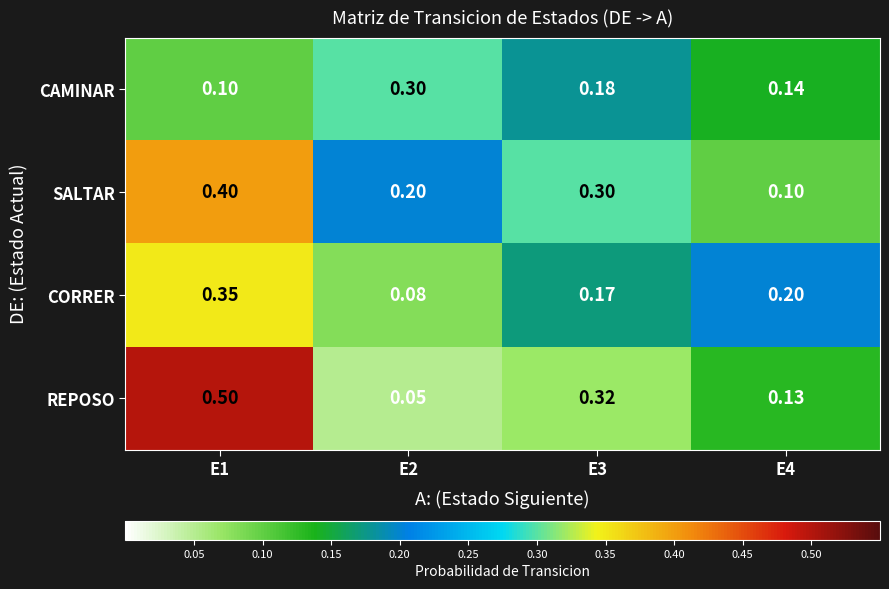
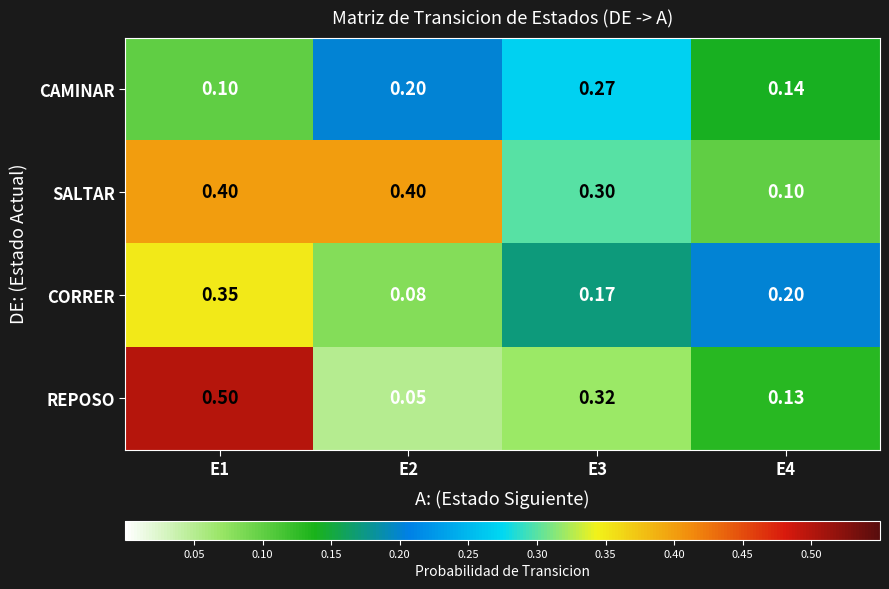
  {
    "CAMINAR": {
      "E1": 0.10,
-     "E2": 0.30,
-     "E3": 0.18,
+     "E2": 0.20,
+     "E3": 0.27,
      "E4": 0.14
    },
    "SALTAR": {
      "E1": 0.40,
-     "E2": 0.20,
+     "E2": 0.40,
      "E3": 0.30,
      "E4": 0.10
    },
    "CORRER": {
      "E1": 0.35,
      "E2": 0.08,
      "E3": 0.17,
      "E4": 0.20
    },
    "REPOSO": {
      "E1": 0.50,
      "E2": 0.05,
      "E3": 0.32,
      "E4": 0.13
    }
  }
